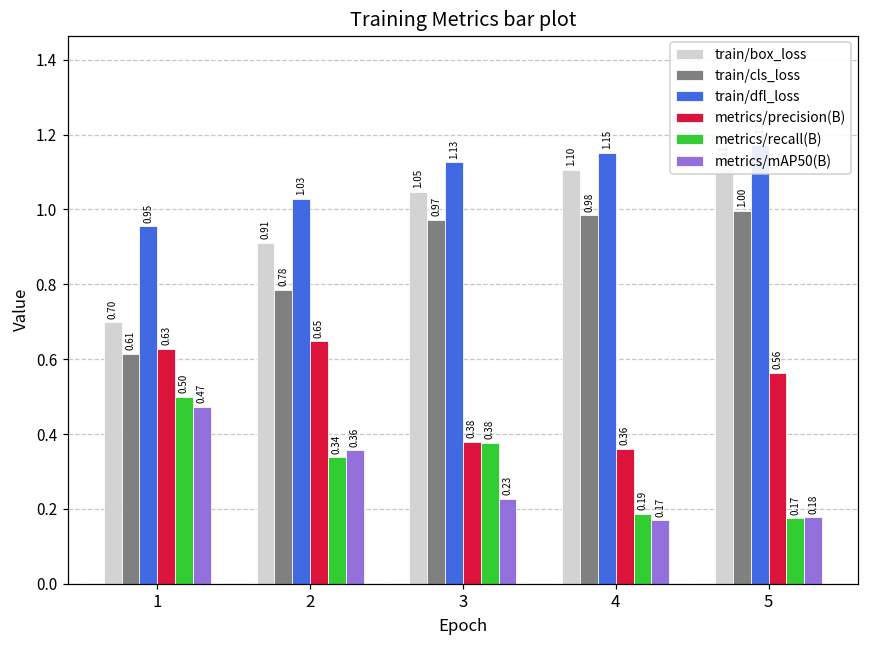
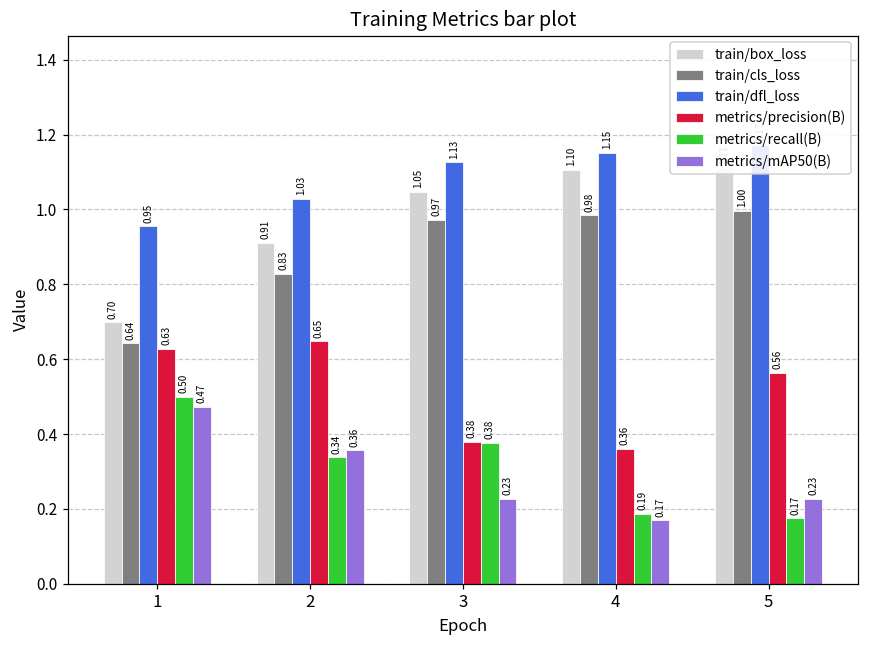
  {
    "train/box_loss": {
      "1": 0.70,
      "2": 0.91,
      "3": 1.05,
      "4": 1.10
    },
    "train/cls_loss": {
-     "1": 0.61,
-     "2": 0.78,
+     "1": 0.64,
+     "2": 0.83,
      "3": 0.97,
      "4": 0.98,
      "5": 1.00
    },
    "train/dfl_loss": {
      "1": 0.95,
      "2": 1.03,
      "3": 1.13,
      "4": 1.15
    },
    "metrics/precision(B)": {
      "1": 0.63,
      "2": 0.65,
      "3": 0.38,
      "4": 0.36,
      "5": 0.56
    },
    "metrics/recall(B)": {
      "1": 0.50,
      "2": 0.34,
      "3": 0.38,
      "4": 0.19,
      "5": 0.17
    },
    "metrics/mAP50(B)": {
      "1": 0.47,
      "2": 0.36,
      "3": 0.23,
      "4": 0.17,
-     "5": 0.18
+     "5": 0.23
    }
  }
